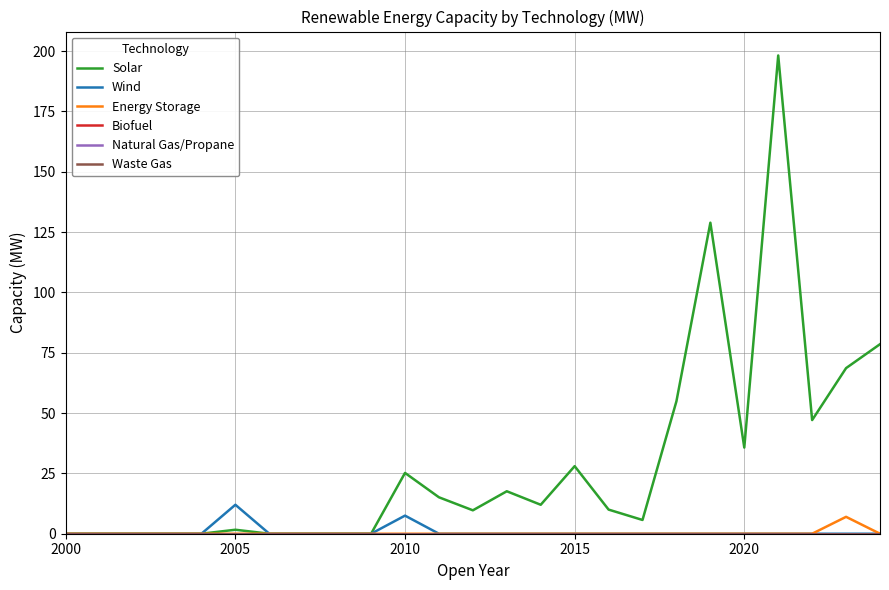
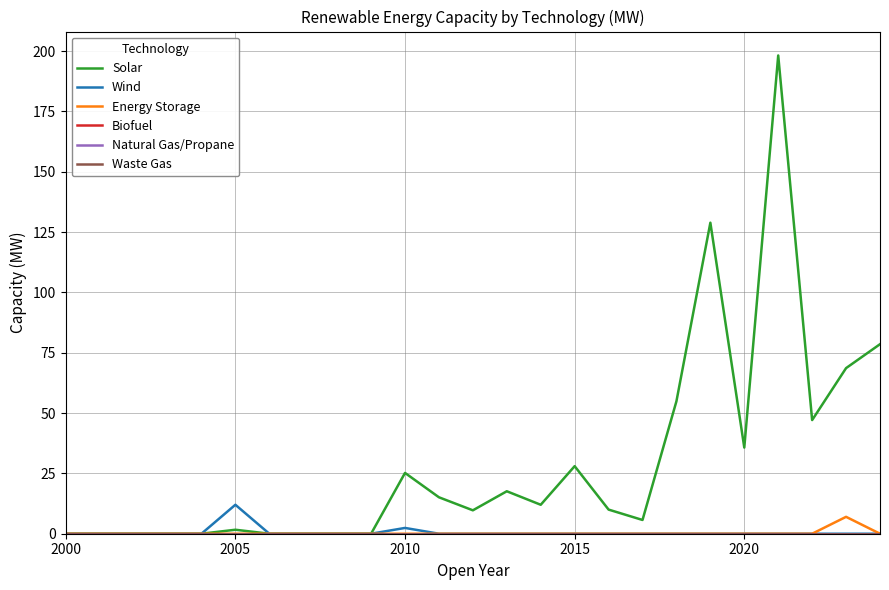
  {
    "Solar": {
      "2005": 2,
      "2010": 25,
      "2015": 28,
      "2020": 36
    },
    "Wind": {
      "2005": 12,
-     "2010": 8
+     "2010": 2
    }
  }
